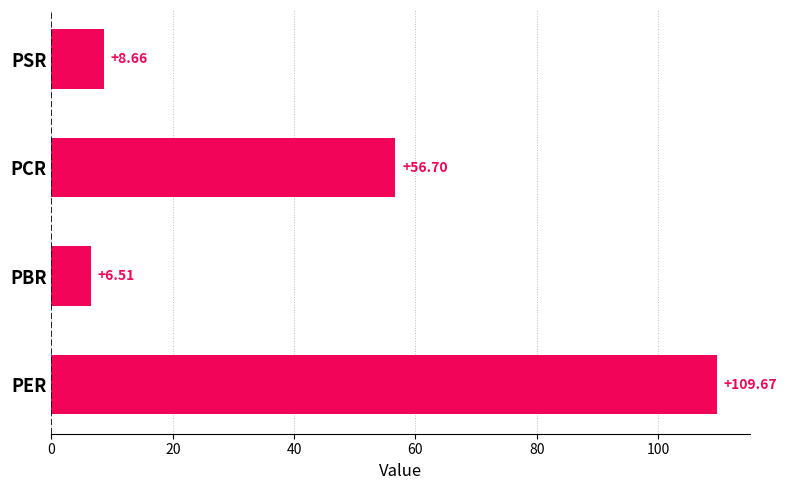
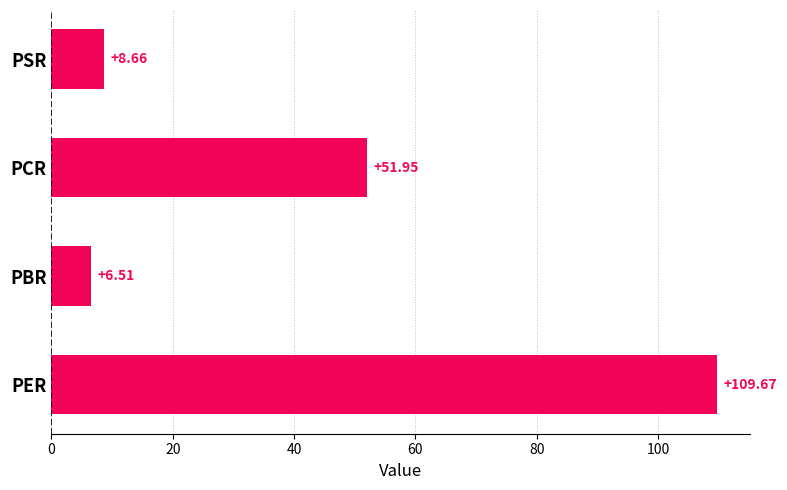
  {
    "PSR": "+8.66",
-   "PCR": "+56.70",
+   "PCR": "+51.95",
    "PBR": "+6.51",
    "PER": "+109.67"
  }
